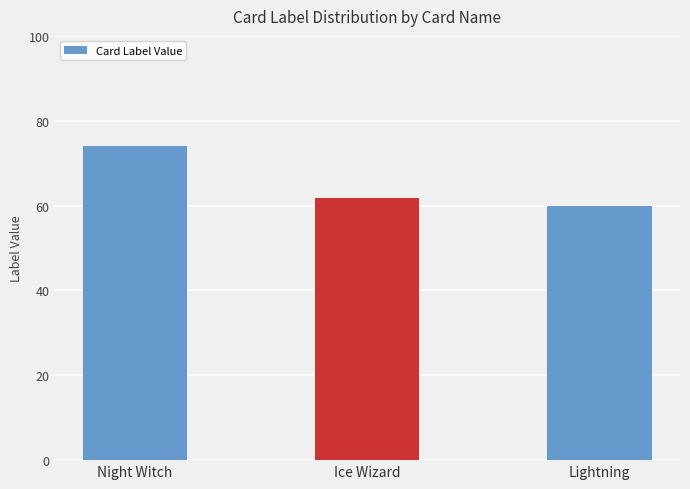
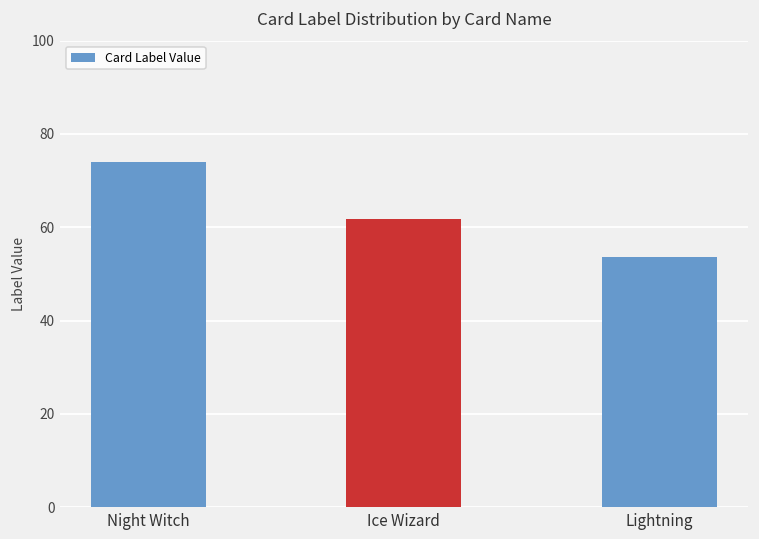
  {
    "Night Witch": 74,
    "Ice Wizard": 62,
-   "Lightning": 60
+   "Lightning": 54
  }
